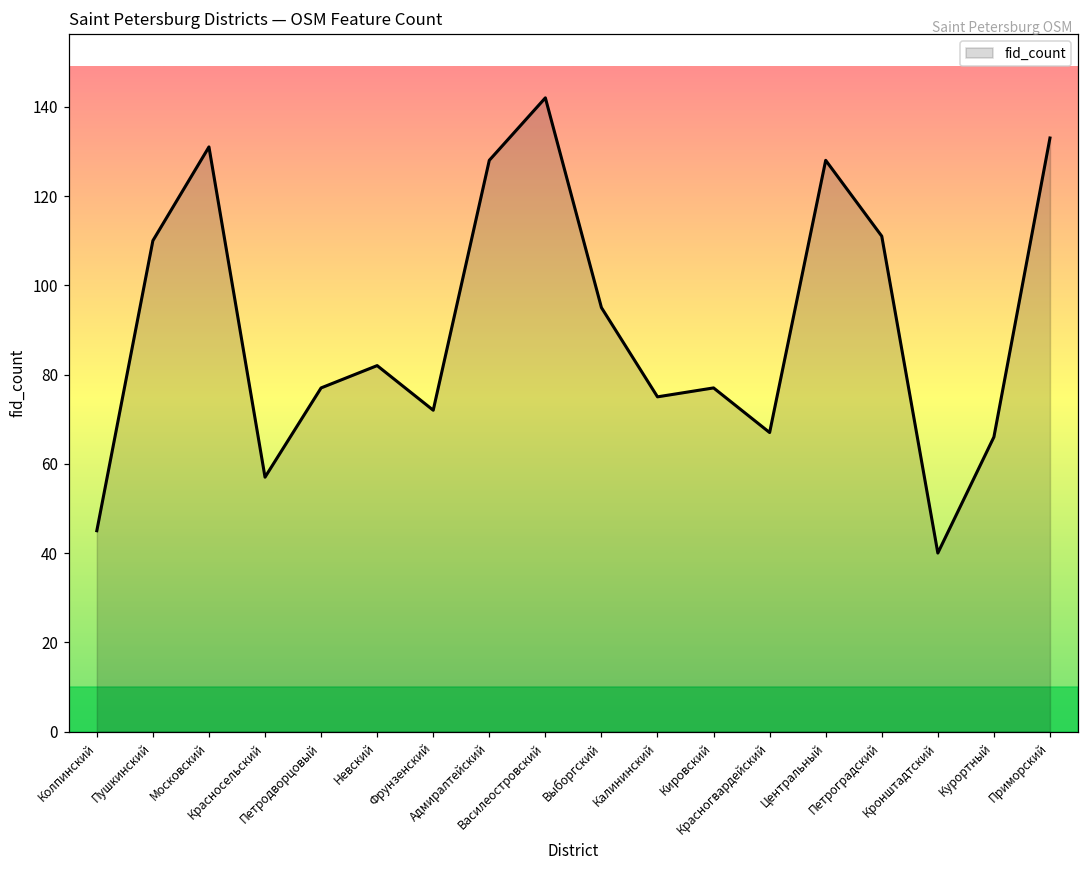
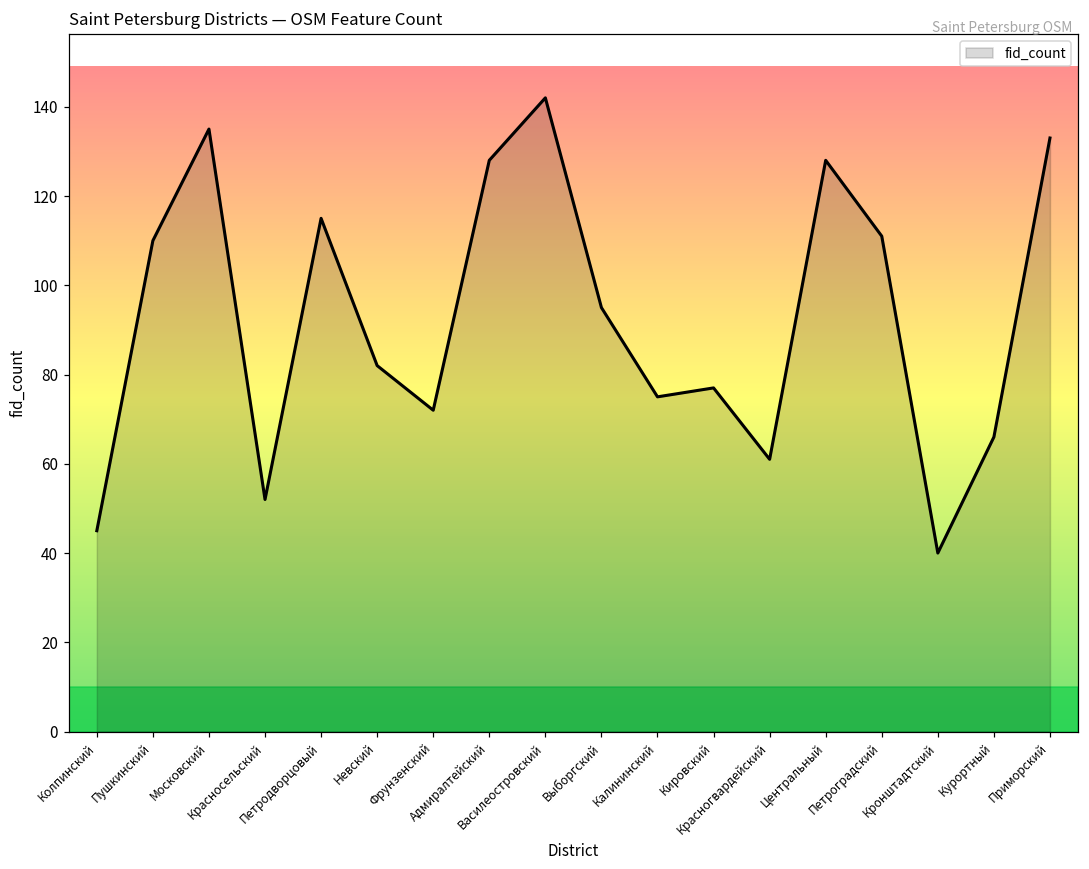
  {
    "Колпинский": 45,
    "Пушкинский": 110,
-   "Московский": 131,
-   "Красносельский": 57,
-   "Петродворцовый": 77,
+   "Московский": 135,
+   "Красносельский": 52,
+   "Петродворцовый": 115,
    "Невский": 82,
    "Фрунзенский": 72,
    "Адмиралтейский": 128,
    "Василеостровский": 142,
    "Выборгский": 95,
    "Калининский": 75,
    "Кировский": 77,
-   "Красногвардейский": 67,
+   "Красногвардейский": 61,
    "Центральный": 128,
    "Петроградский": 111,
    "Кронштадтский": 40,
    "Курортный": 66,
    "Приморский": 133
  }
